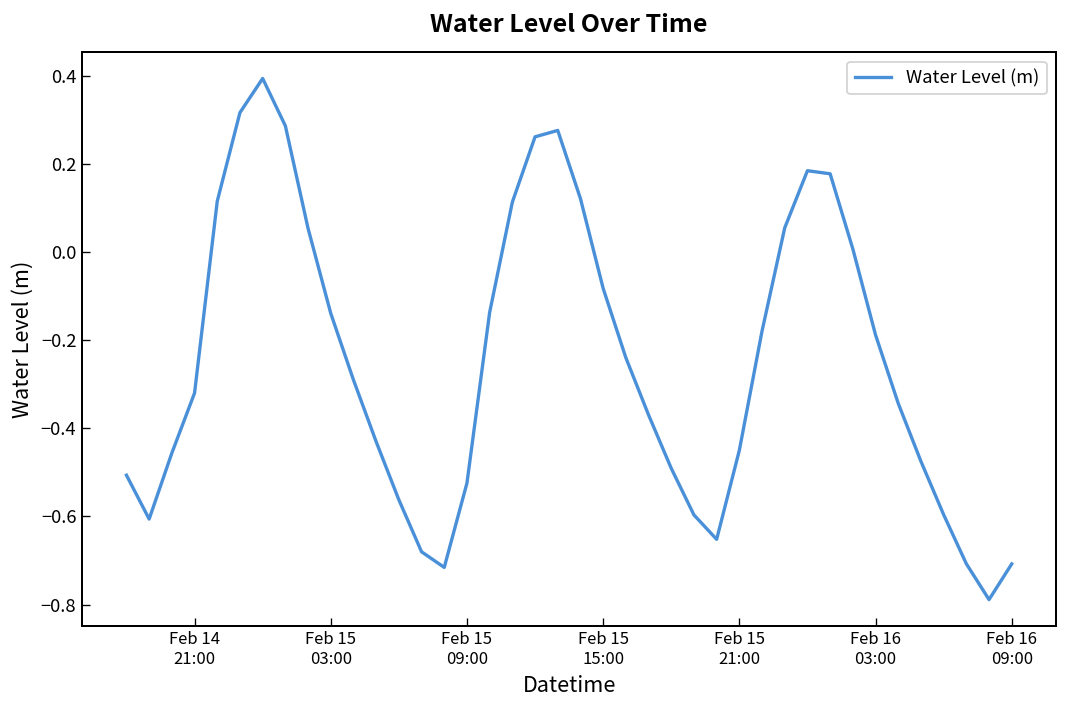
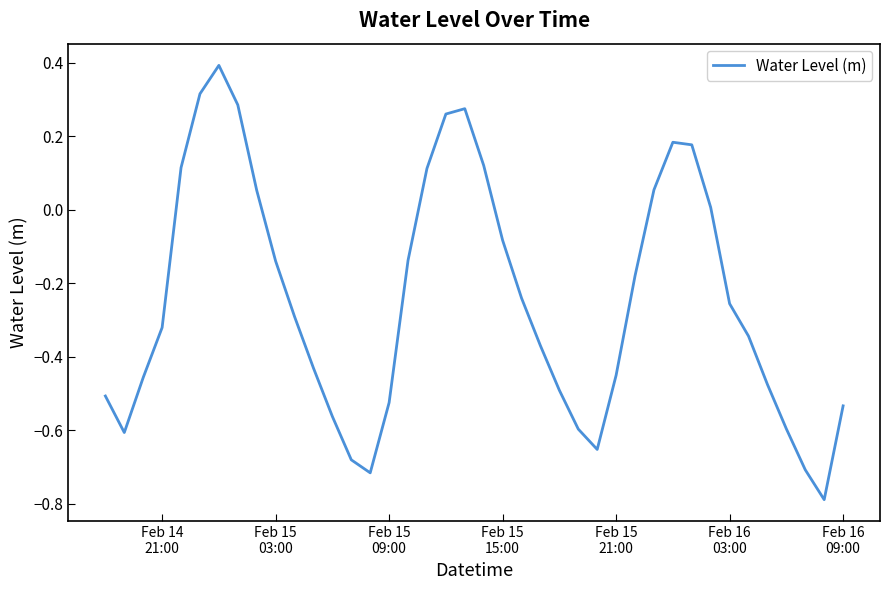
  {
    "Feb 14 21:00": -0.32,
    "Feb 15 03:00": -0.14,
    "Feb 15 09:00": -0.52,
    "Feb 15 15:00": -0.08,
    "Feb 15 21:00": -0.45,
-   "Feb 16 03:00": -0.19,
-   "Feb 16 09:00": -0.71
+   "Feb 16 03:00": -0.26,
+   "Feb 16 09:00": -0.53
  }
